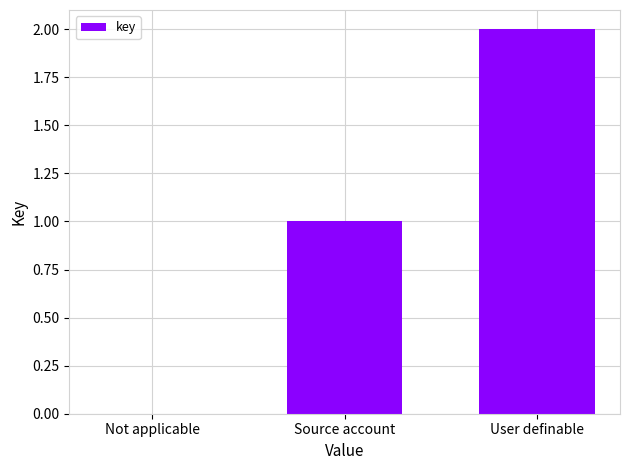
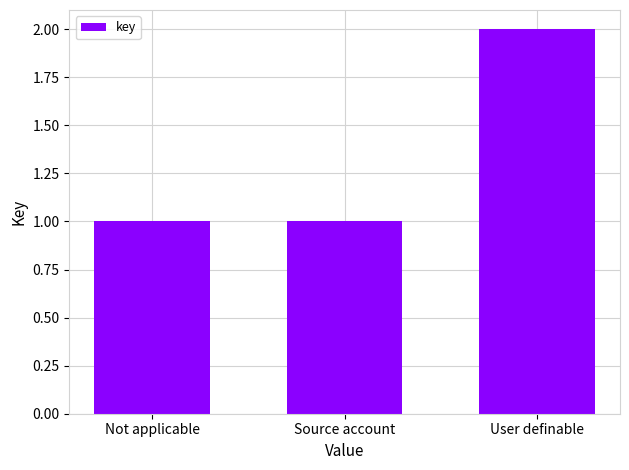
  {
-   "Not applicable": 0,
+   "Not applicable": 1,
    "Source account": 1,
    "User definable": 2
  }
